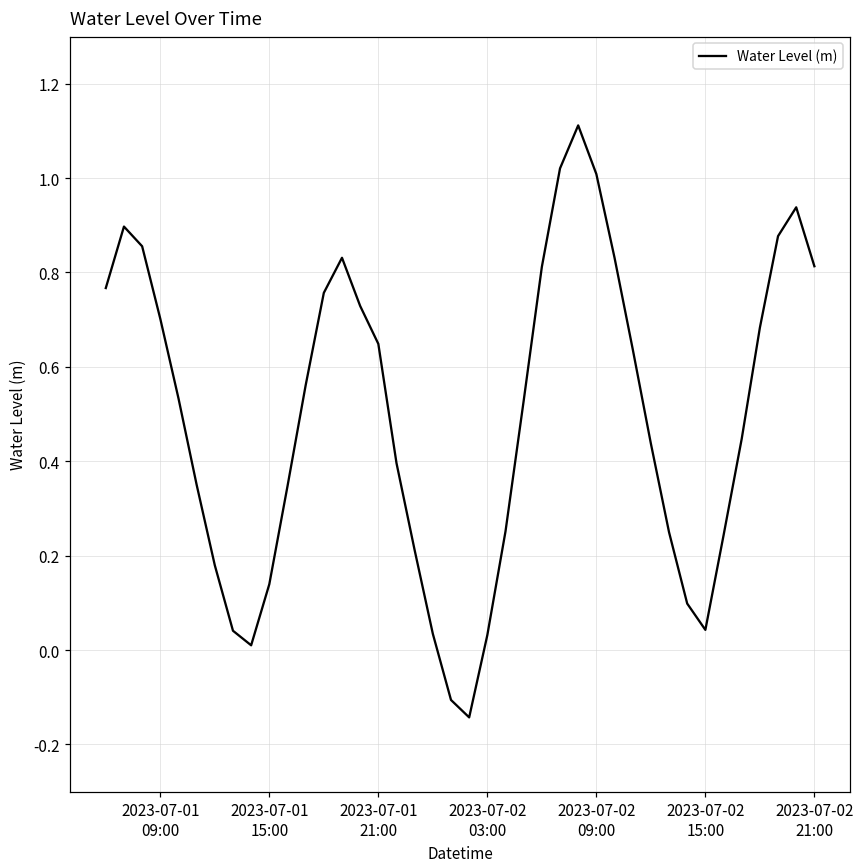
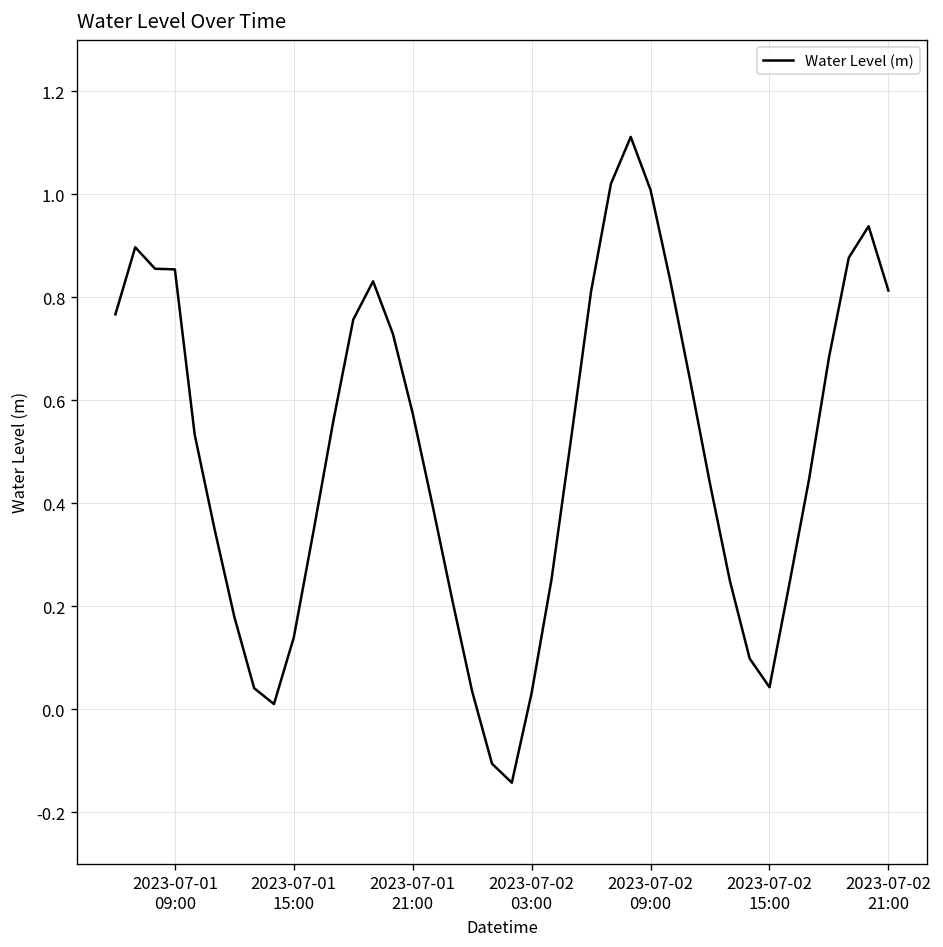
  {
-   "2023-07-01 09:00": 0.70,
+   "2023-07-01 09:00": 0.85,
    "2023-07-01 15:00": 0.14,
-   "2023-07-01 21:00": 0.65,
+   "2023-07-01 21:00": 0.57,
    "2023-07-02 03:00": 0.03,
    "2023-07-02 09:00": 1.01,
    "2023-07-02 15:00": 0.04,
    "2023-07-02 21:00": 0.81
  }
